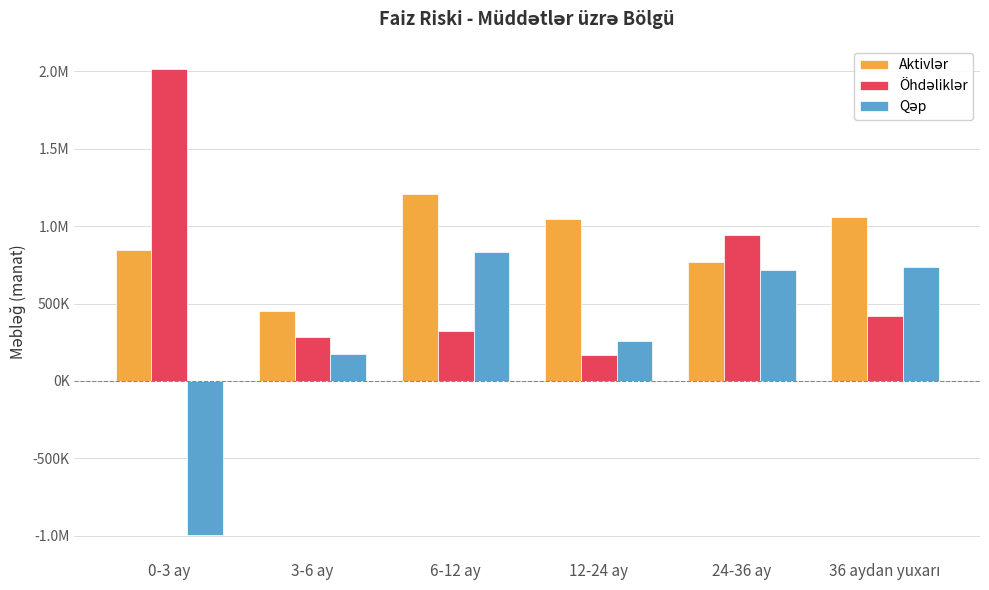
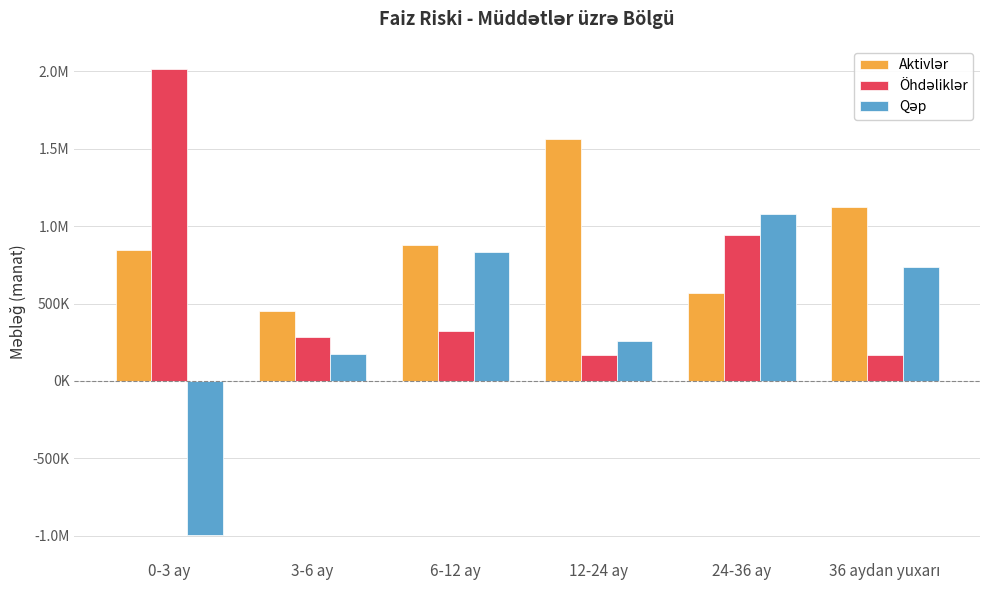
  {
    "Aktivlər": {
      "0-3 ay": 840000,
      "3-6 ay": 450000,
-     "6-12 ay": 1210000,
-     "12-24 ay": 1050000,
-     "24-36 ay": 770000,
-     "36 aydan yuxarı": 1060000
+     "6-12 ay": 880000,
+     "12-24 ay": 1560000,
+     "24-36 ay": 570000,
+     "36 aydan yuxarı": 1130000
    },
    "Öhdəliklər": {
      "0-3 ay": 2010000,
      "3-6 ay": 280000,
      "6-12 ay": 320000,
      "12-24 ay": 160000,
      "24-36 ay": 950000,
-     "36 aydan yuxarı": 420000
+     "36 aydan yuxarı": 160000
    },
    "Qəp": {
      "0-3 ay": -990000,
      "3-6 ay": 170000,
      "6-12 ay": 830000,
      "12-24 ay": 260000,
-     "24-36 ay": 710000,
+     "24-36 ay": 1080000,
      "36 aydan yuxarı": 740000
    }
  }
